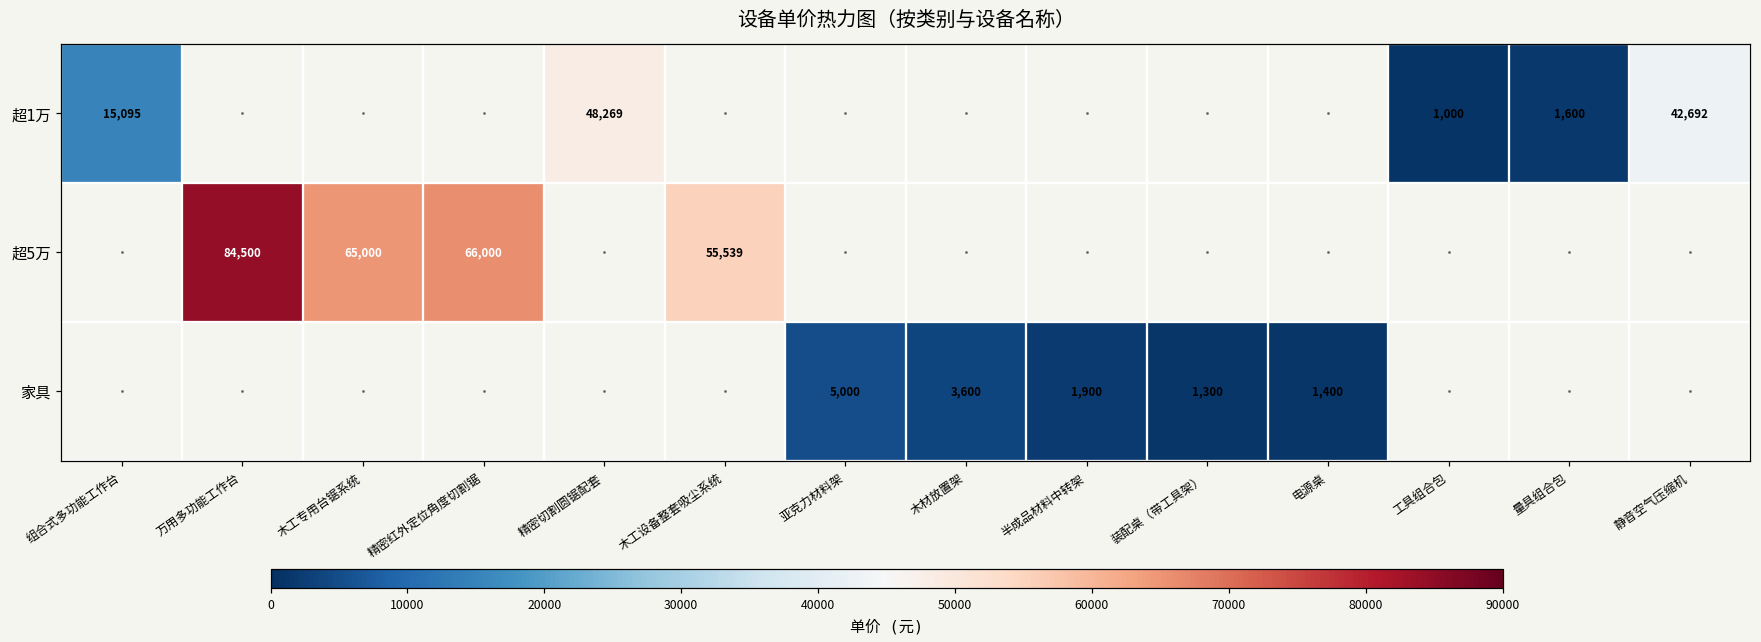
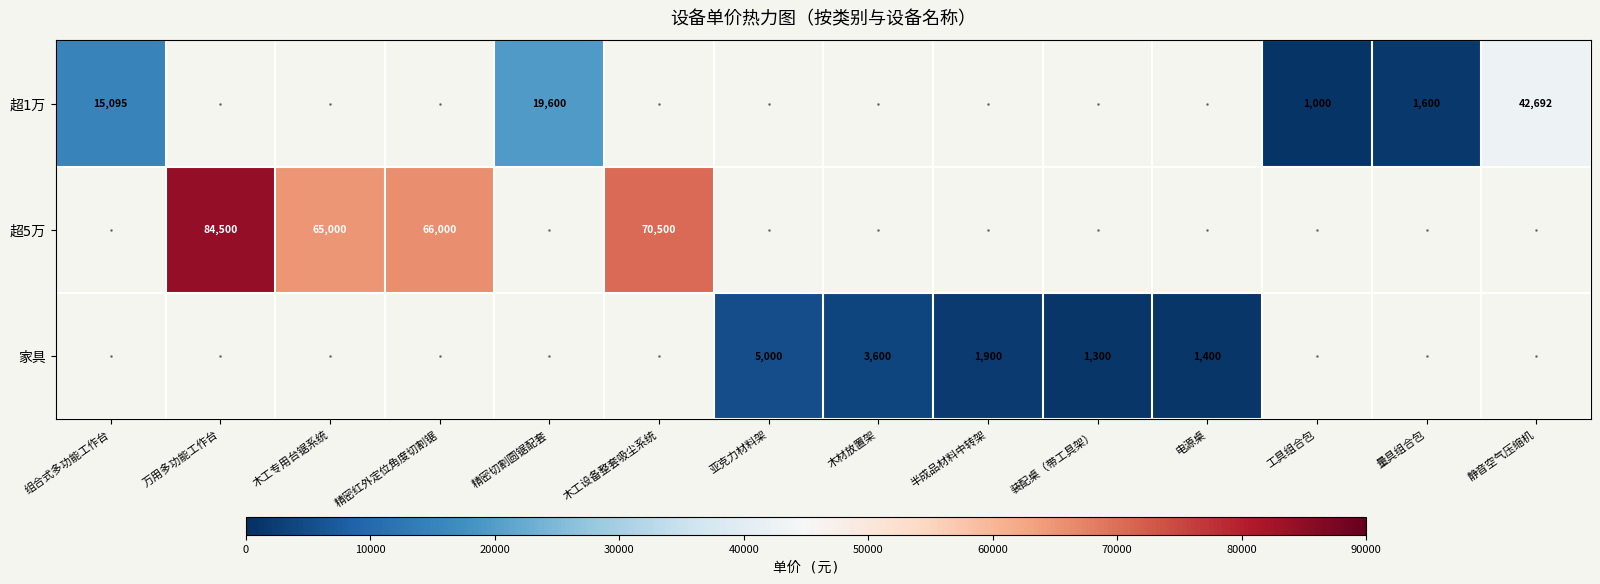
  {
    "超1万": {
      "组合式多功能工作台": "15,095",
-     "精密切割圆锯配套": "48,269",
+     "精密切割圆锯配套": "19,600",
      "工具组合包": "1,000",
      "量具组合包": "1,600",
      "静音空气压缩机": "42,692"
    },
    "超5万": {
      "万用多功能工作台": "84,500",
      "木工专用台锯系统": "65,000",
      "精密红外定位角度切割锯": "66,000",
-     "木工设备整套吸尘系统": "55,539"
+     "木工设备整套吸尘系统": "70,500"
    },
    "家具": {
      "亚克力材料架": "5,000",
      "木材放置架": "3,600",
      "半成品材料中转架": "1,900",
      "装配桌（带工具架）": "1,300",
      "电源桌": "1,400"
    }
  }
